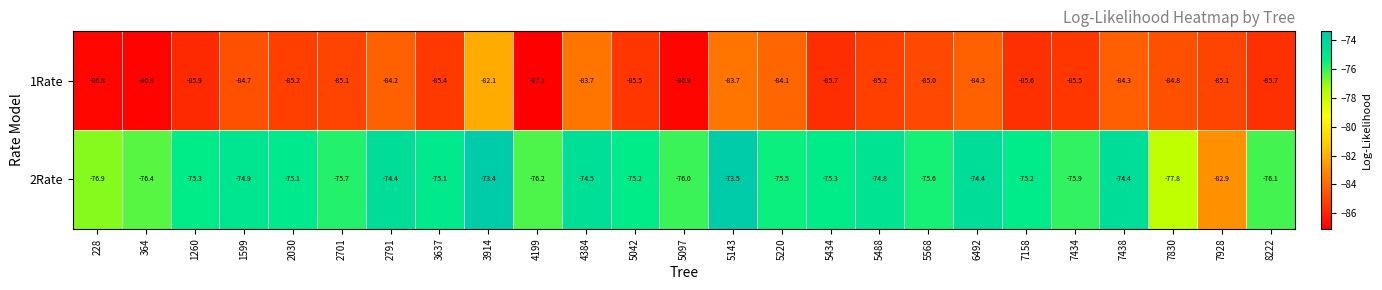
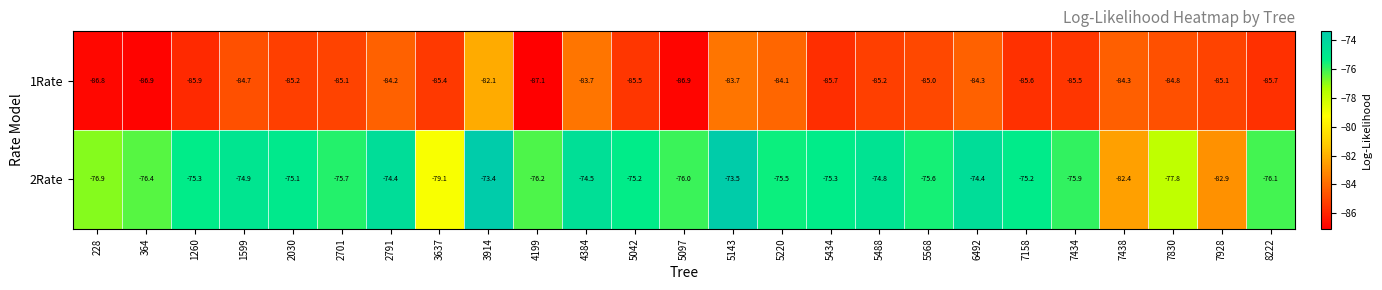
  {
    "1Rate": {
      "228": -86.8,
      "364": -86.9,
      "1260": -85.9,
      "1599": -84.7,
      "2030": -85.2,
      "2701": -85.1,
      "2791": -84.2,
      "3637": -85.4,
      "3914": -82.1,
      "4199": -87.1,
      "4384": -83.7,
      "5042": -85.5,
      "5097": -86.9,
      "5143": -83.7,
      "5220": -84.1,
      "5434": -85.7,
      "5488": -85.2,
      "5568": -85.0,
      "6492": -84.3,
      "7158": -85.6,
      "7434": -85.5,
      "7438": -84.3,
      "7830": -84.8,
      "7928": -85.1,
      "8222": -85.7
    },
    "2Rate": {
      "228": -76.9,
      "364": -76.4,
      "1260": -75.3,
      "1599": -74.9,
      "2030": -75.1,
      "2701": -75.7,
      "2791": -74.4,
-     "3637": -75.1,
+     "3637": -79.1,
      "3914": -73.4,
      "4199": -76.2,
      "4384": -74.5,
      "5042": -75.2,
      "5097": -76.0,
      "5143": -73.5,
      "5220": -75.5,
      "5434": -75.3,
      "5488": -74.8,
      "5568": -75.6,
      "6492": -74.4,
      "7158": -75.2,
      "7434": -75.9,
-     "7438": -74.4,
+     "7438": -82.4,
      "7830": -77.8,
      "7928": -82.9,
      "8222": -76.1
    }
  }
